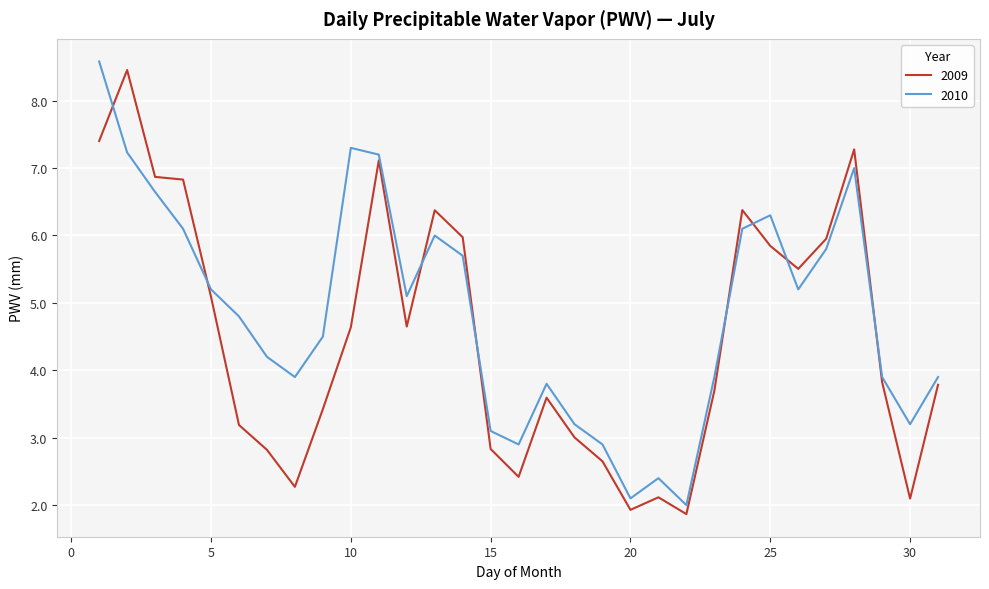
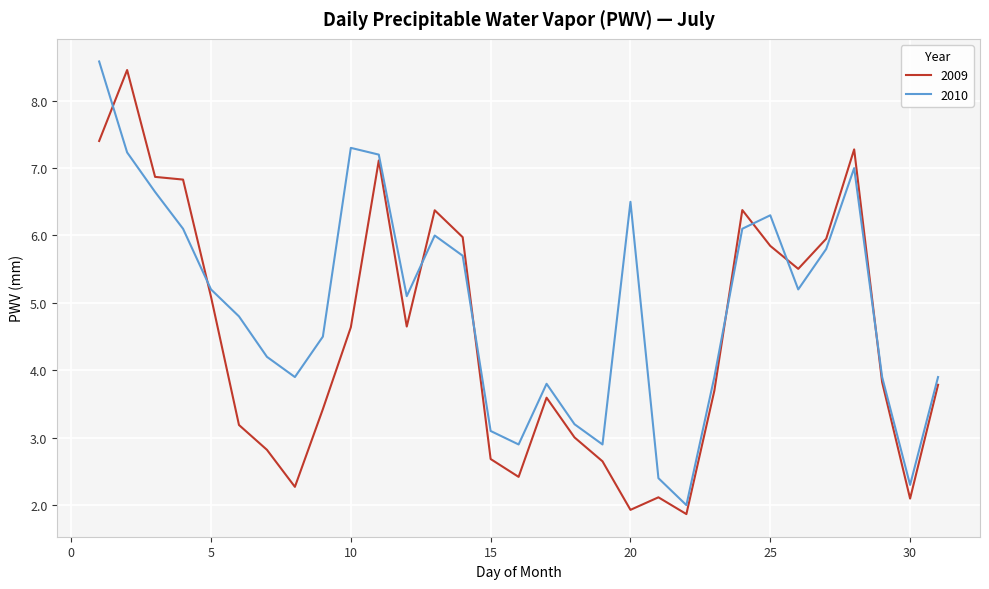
  {
    "2009": {
      "5": 5.1,
      "10": 4.6,
-     "15": 2.8,
+     "15": 2.7,
      "20": 1.9,
      "25": 5.8,
      "30": 2.1
    },
    "2010": {
      "5": 5.2,
      "10": 7.3,
      "15": 3.1,
-     "20": 2.1,
+     "20": 6.5,
      "25": 6.3,
-     "30": 3.2
+     "30": 2.3
    }
  }
